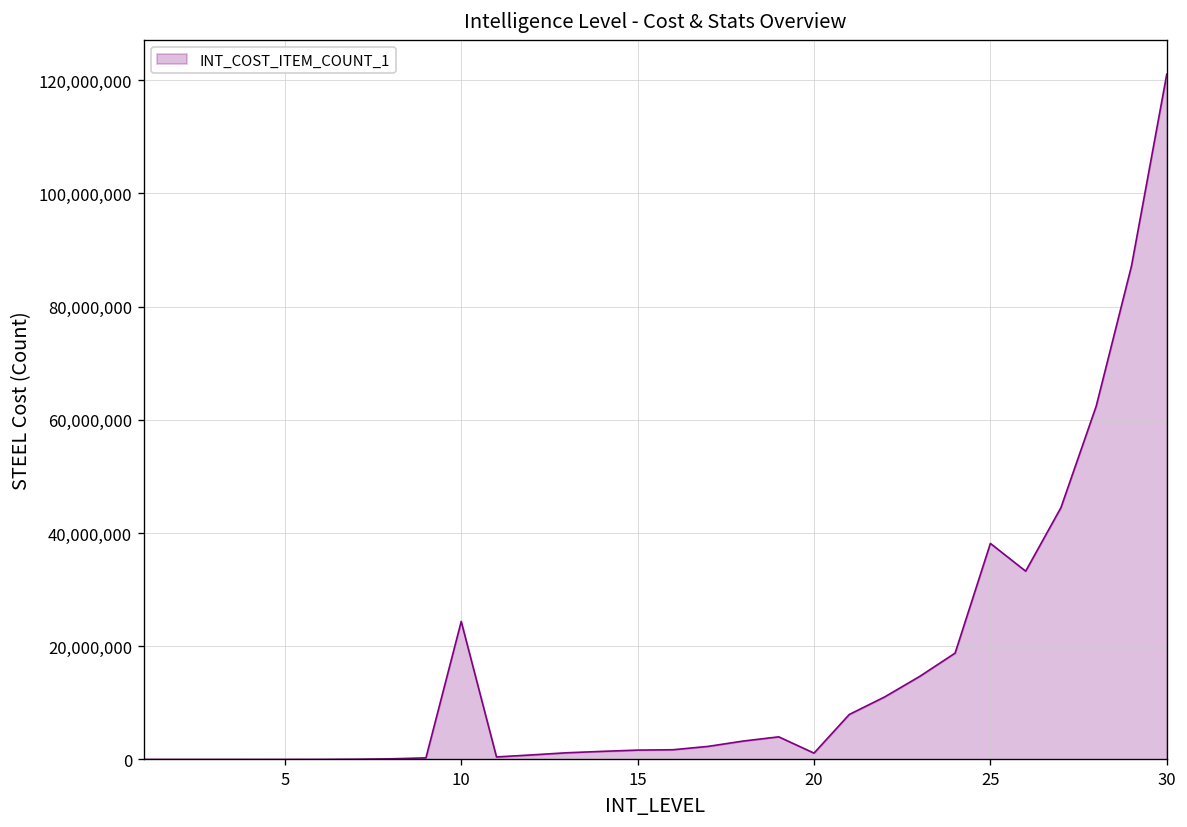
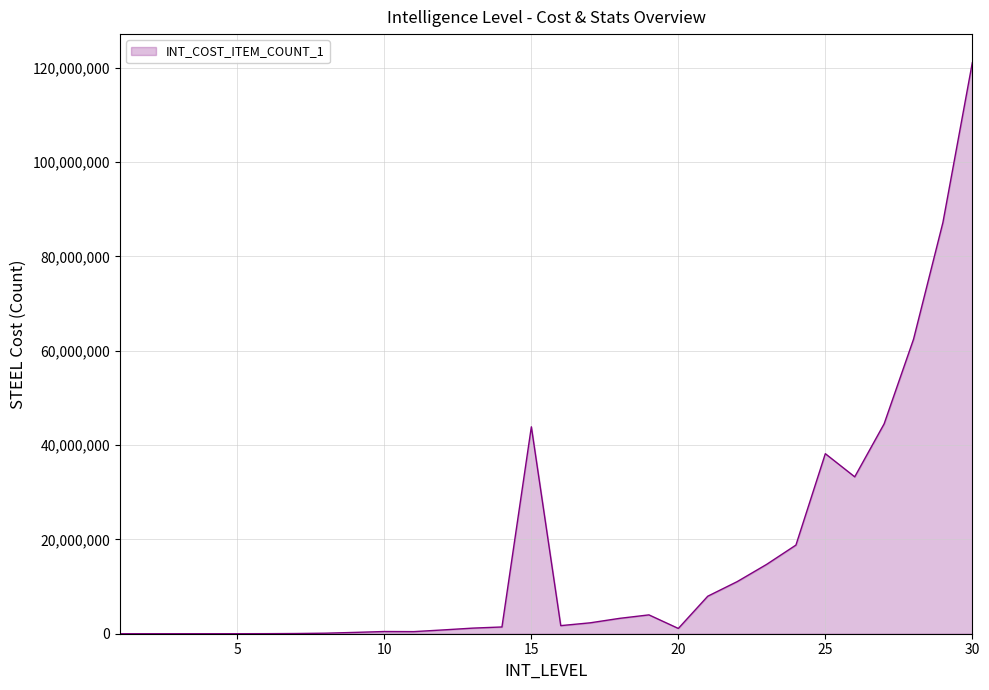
  {
    "5": "0",
-   "10": "24,000,000",
-   "15": "2,000,000",
+   "10": "0",
+   "15": "44,000,000",
    "20": "1,000,000",
    "25": "38,000,000",
    "30": "121,000,000"
  }
